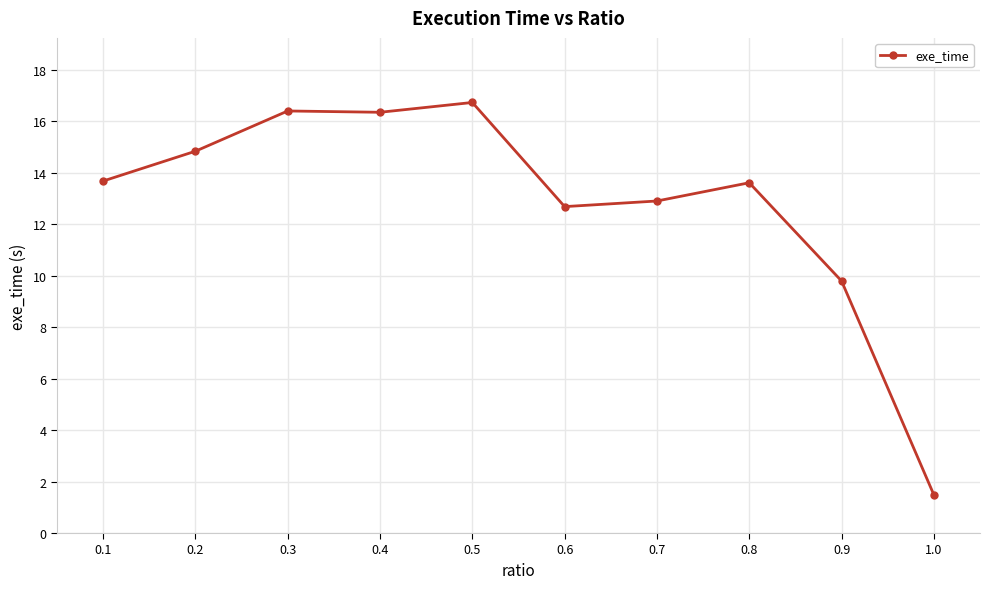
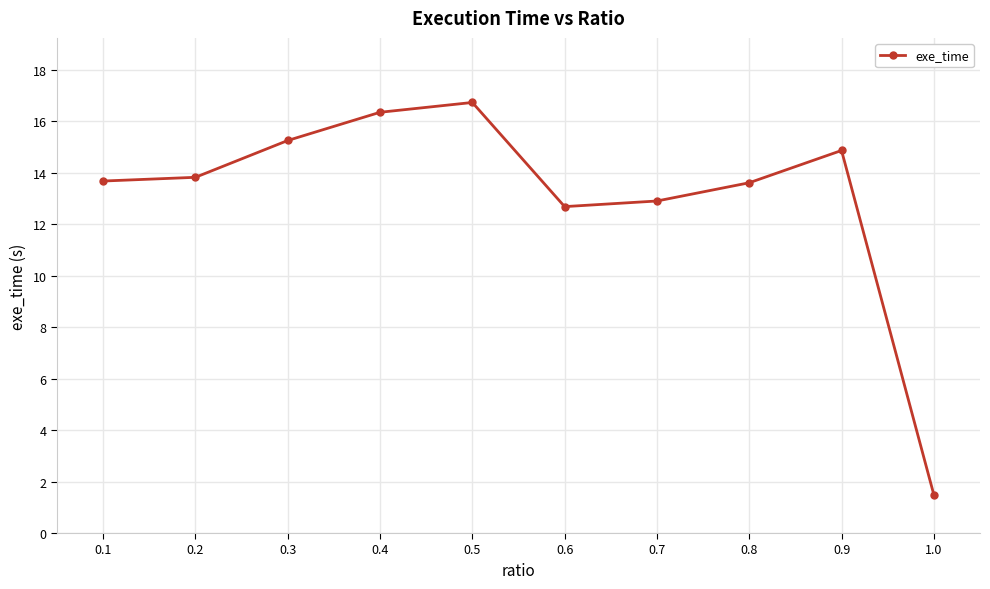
  {
    "0.1": 13.7,
-   "0.2": 14.8,
-   "0.3": 16.4,
+   "0.2": 13.8,
+   "0.3": 15.3,
    "0.4": 16.4,
    "0.5": 16.7,
    "0.6": 12.7,
    "0.7": 12.9,
    "0.8": 13.6,
-   "0.9": 9.8,
+   "0.9": 14.9,
    "1.0": 1.5
  }
